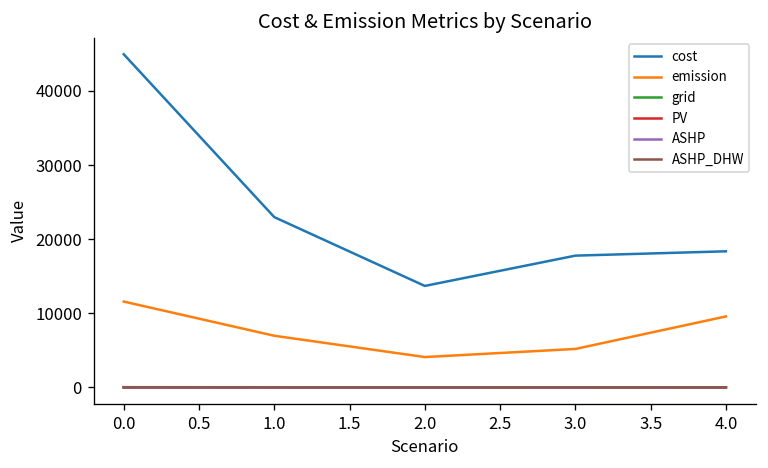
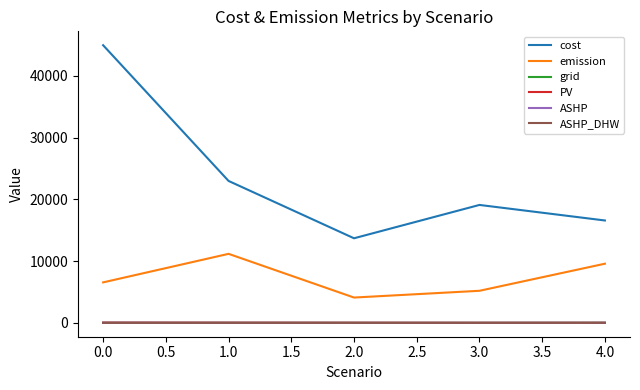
  {
    "cost": {
      "0.0": 45000,
      "1.0": 23000,
      "2.0": 14000,
-     "3.0": 18000,
-     "4.0": 18000
+     "3.0": 19000,
+     "4.0": 17000
    },
    "emission": {
-     "0.0": 12000,
-     "1.0": 7000,
+     "0.0": 7000,
+     "1.0": 11000,
      "2.0": 4000,
      "3.0": 5000,
      "4.0": 10000
    },
    "ASHP_DHW": {
      "0.0": 0,
      "1.0": 0,
      "2.0": 0,
      "3.0": 0,
      "4.0": 0
    }
  }
